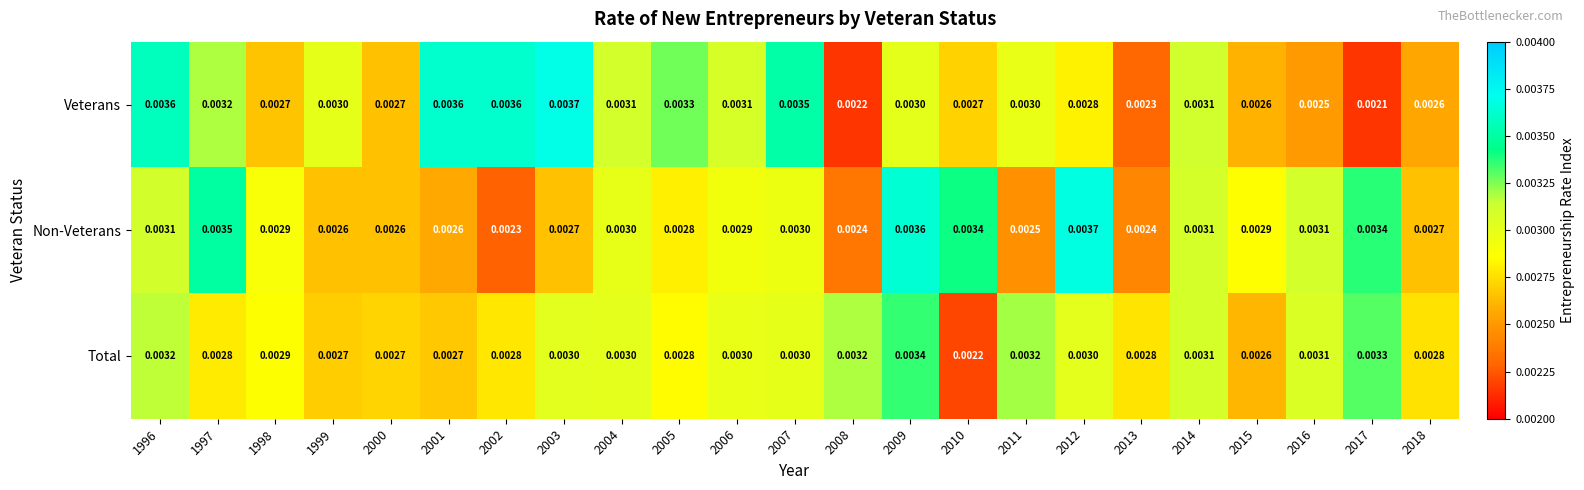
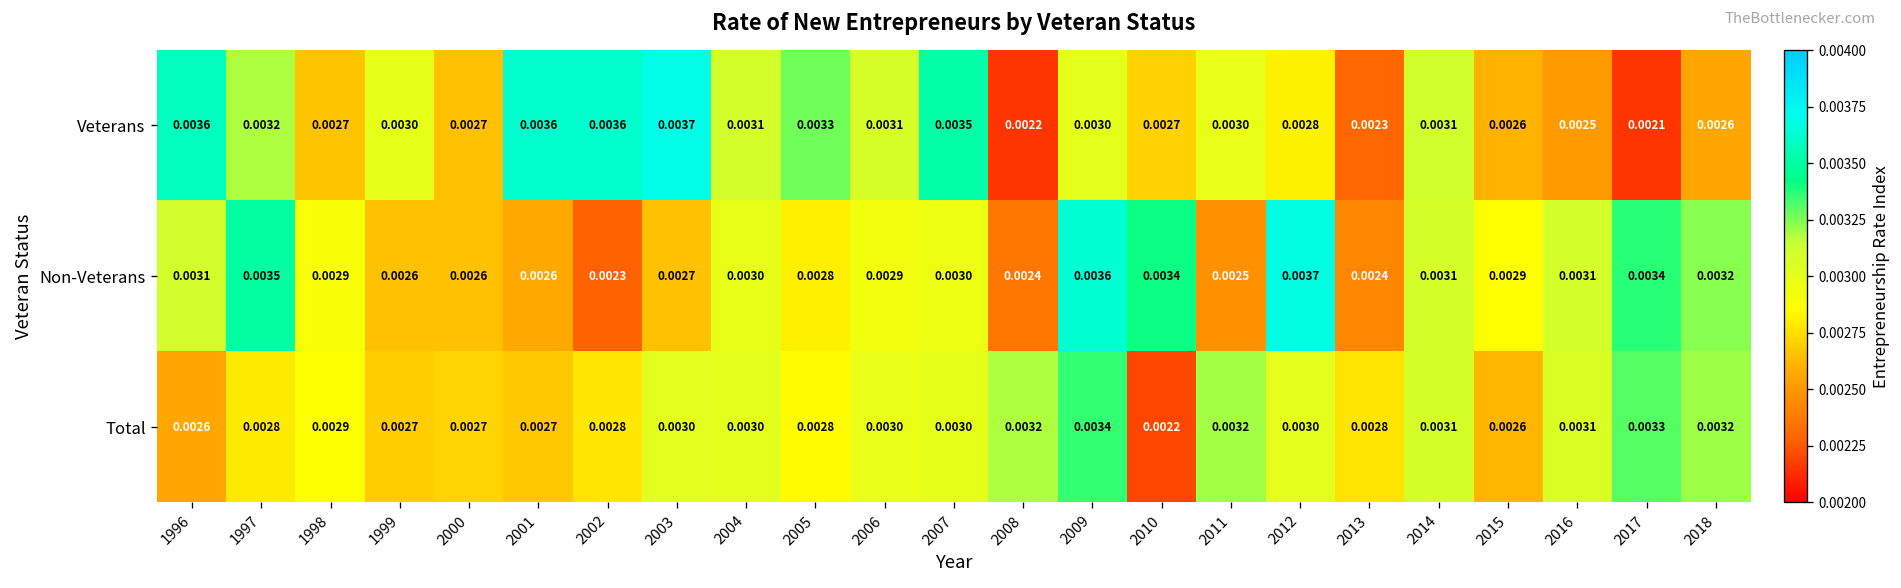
  {
    "Veterans": {
      "1996": 0.0036,
      "1997": 0.0032,
      "1998": 0.0027,
      "1999": 0.0030,
      "2000": 0.0027,
      "2001": 0.0036,
      "2002": 0.0036,
      "2003": 0.0037,
      "2004": 0.0031,
      "2005": 0.0033,
      "2006": 0.0031,
      "2007": 0.0035,
      "2008": 0.0022,
      "2009": 0.0030,
      "2010": 0.0027,
      "2011": 0.0030,
      "2012": 0.0028,
      "2013": 0.0023,
      "2014": 0.0031,
      "2015": 0.0026,
      "2016": 0.0025,
      "2017": 0.0021,
      "2018": 0.0026
    },
    "Non-Veterans": {
      "1996": 0.0031,
      "1997": 0.0035,
      "1998": 0.0029,
      "1999": 0.0026,
      "2000": 0.0026,
      "2001": 0.0026,
      "2002": 0.0023,
      "2003": 0.0027,
      "2004": 0.0030,
      "2005": 0.0028,
      "2006": 0.0029,
      "2007": 0.0030,
      "2008": 0.0024,
      "2009": 0.0036,
      "2010": 0.0034,
      "2011": 0.0025,
      "2012": 0.0037,
      "2013": 0.0024,
      "2014": 0.0031,
      "2015": 0.0029,
      "2016": 0.0031,
      "2017": 0.0034,
-     "2018": 0.0027
+     "2018": 0.0032
    },
    "Total": {
-     "1996": 0.0032,
+     "1996": 0.0026,
      "1997": 0.0028,
      "1998": 0.0029,
      "1999": 0.0027,
      "2000": 0.0027,
      "2001": 0.0027,
      "2002": 0.0028,
      "2003": 0.0030,
      "2004": 0.0030,
      "2005": 0.0028,
      "2006": 0.0030,
      "2007": 0.0030,
      "2008": 0.0032,
      "2009": 0.0034,
      "2010": 0.0022,
      "2011": 0.0032,
      "2012": 0.0030,
      "2013": 0.0028,
      "2014": 0.0031,
      "2015": 0.0026,
      "2016": 0.0031,
      "2017": 0.0033,
-     "2018": 0.0028
+     "2018": 0.0032
    }
  }
